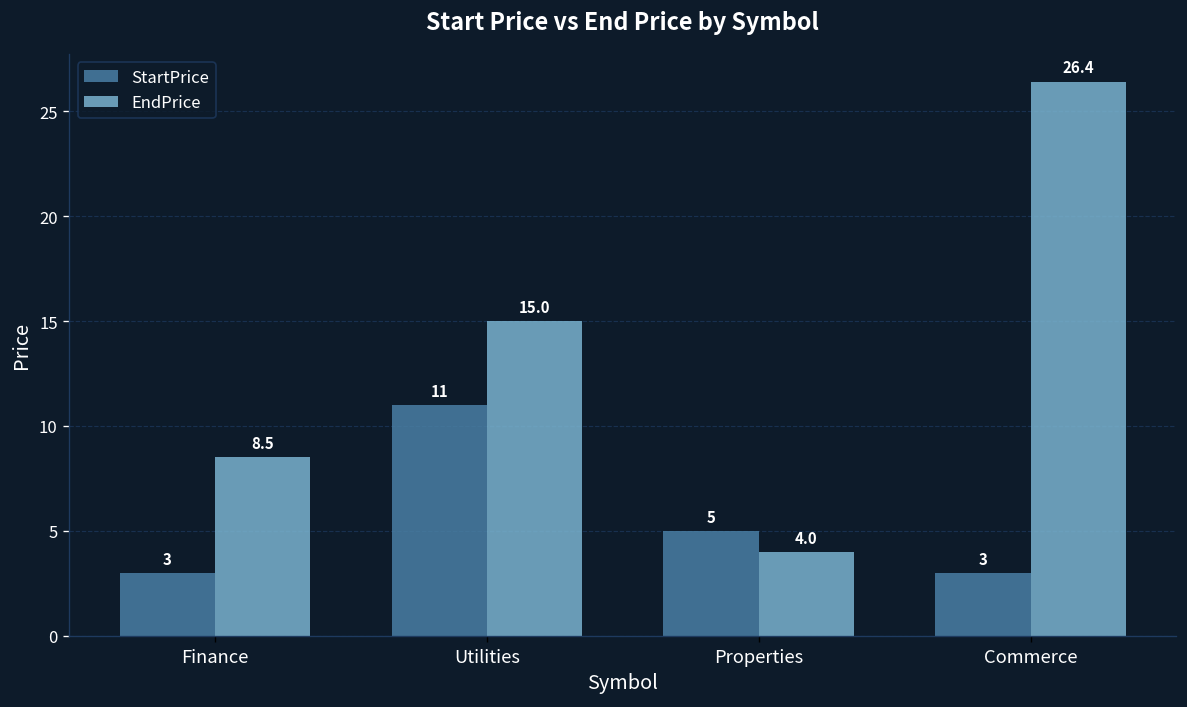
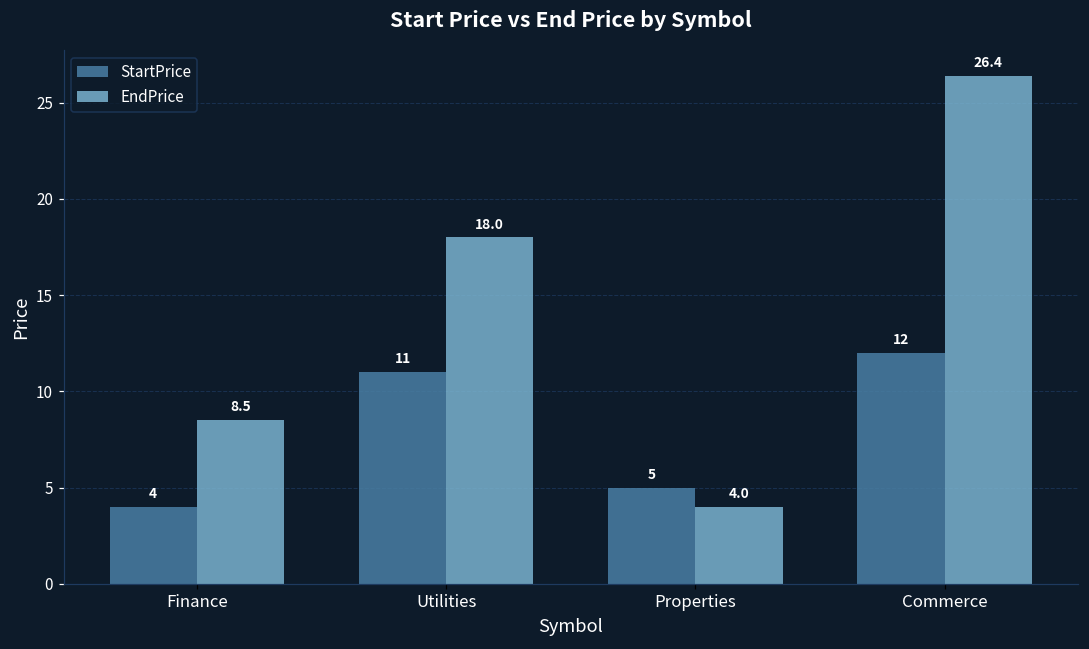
  {
    "StartPrice": {
-     "Finance": 3,
+     "Finance": 4,
      "Utilities": 11,
      "Properties": 5,
-     "Commerce": 3
+     "Commerce": 12
    },
    "EndPrice": {
      "Finance": 8.5,
-     "Utilities": 15.0,
+     "Utilities": 18.0,
      "Properties": 4.0,
      "Commerce": 26.4
    }
  }
